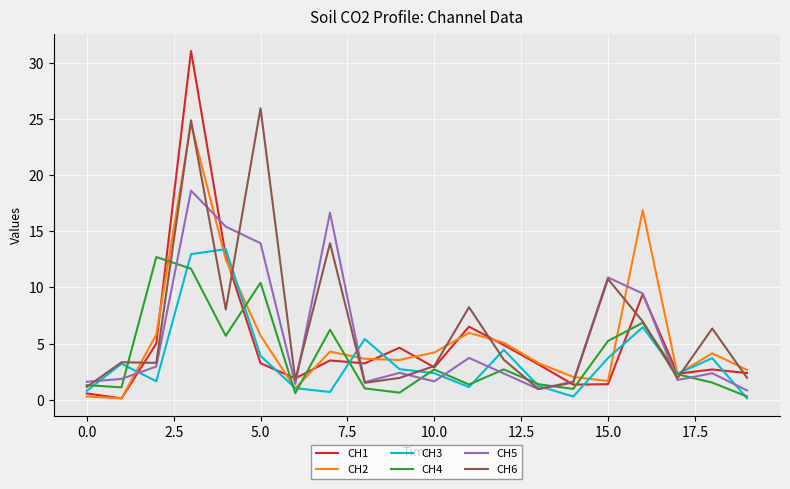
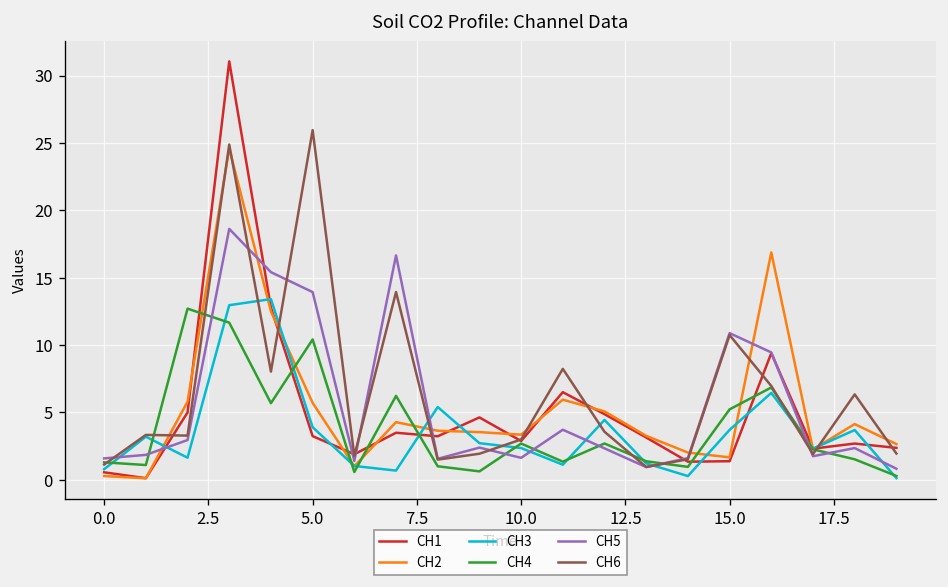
  {
    "CH1": {
      "0.0": 0.6,
      "5.0": 3.2,
      "15.0": 1.4
    },
    "CH2": {
      "0.0": 0.3,
      "5.0": 5.7,
-     "10.0": 4.2,
+     "10.0": 3.4,
      "15.0": 1.7
    },
    "CH3": {
      "0.0": 0.8,
      "5.0": 3.9,
      "10.0": 2.4,
      "15.0": 3.7
    },
    "CH4": {
      "5.0": 10.4,
      "15.0": 5.2
    },
    "CH5": {
      "0.0": 1.6,
      "5.0": 13.9,
      "10.0": 1.6
    },
    "CH6": {
      "5.0": 25.9
    }
  }
